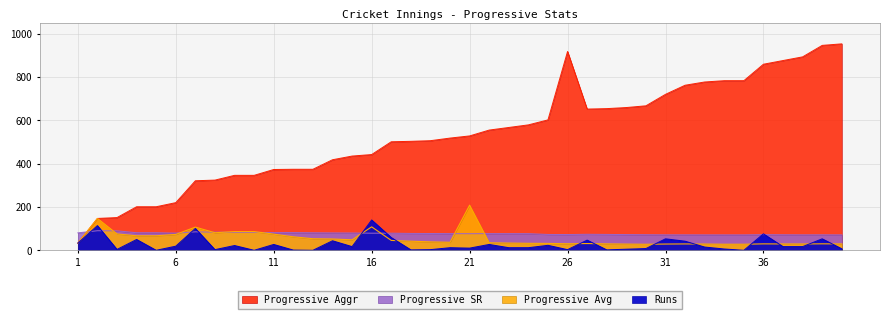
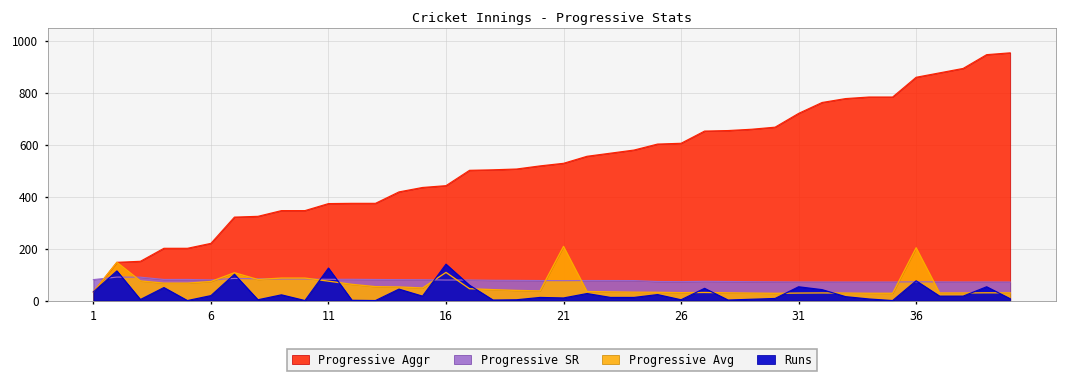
  {
    "Progressive Aggr": {
      "6": 220,
      "11": 370,
      "16": 440,
      "21": 530,
-     "26": 920,
+     "26": 610,
      "31": 720,
      "36": 860
    },
    "Progressive SR": {
      "1": 80,
      "16": 80,
      "21": 80,
      "26": 70,
      "31": 70
    },
    "Progressive Avg": {
      "16": 110,
      "21": 210,
      "26": 30,
      "31": 30,
-     "36": 30
+     "36": 200
    },
    "Runs": {
      "6": 20,
-     "11": 30,
+     "11": 130,
      "16": 140,
      "21": 10,
      "26": 0,
      "31": 50
    }
  }
